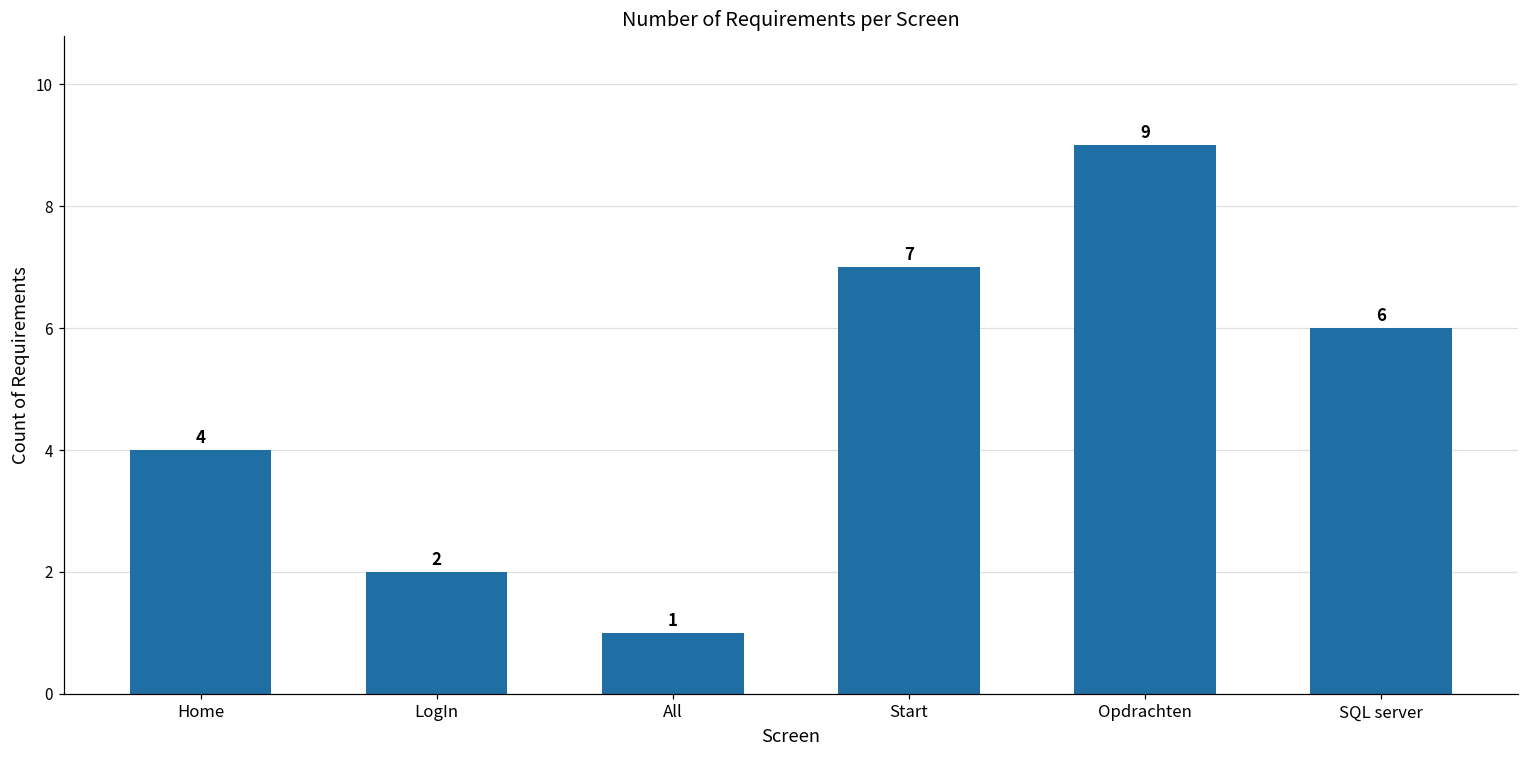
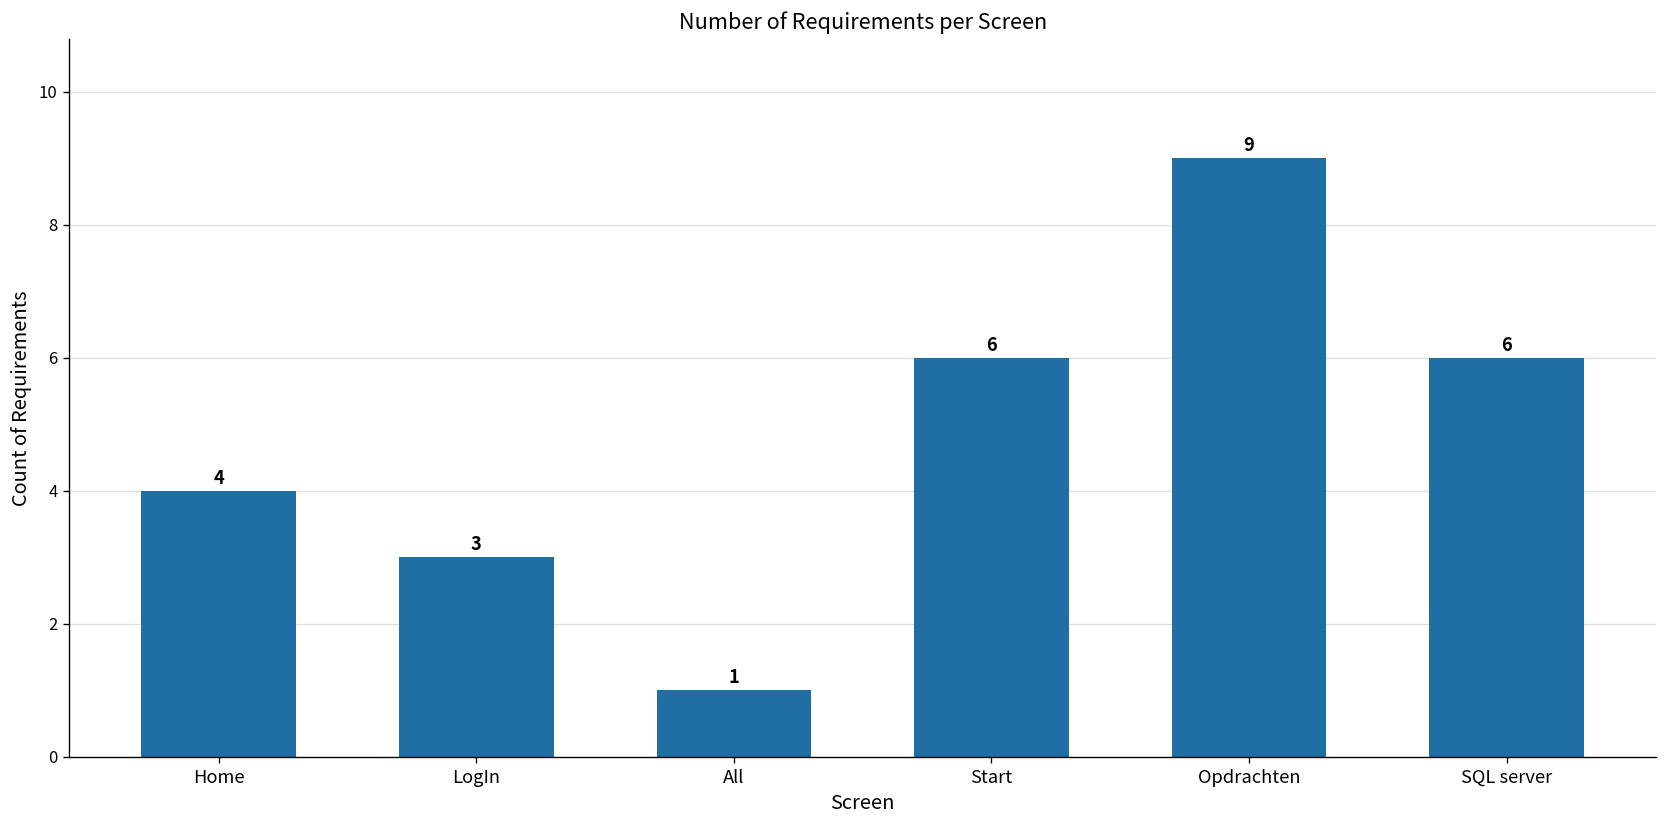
  {
    "Home": 4,
-   "LogIn": 2,
+   "LogIn": 3,
    "All": 1,
-   "Start": 7,
+   "Start": 6,
    "Opdrachten": 9,
    "SQL server": 6
  }
